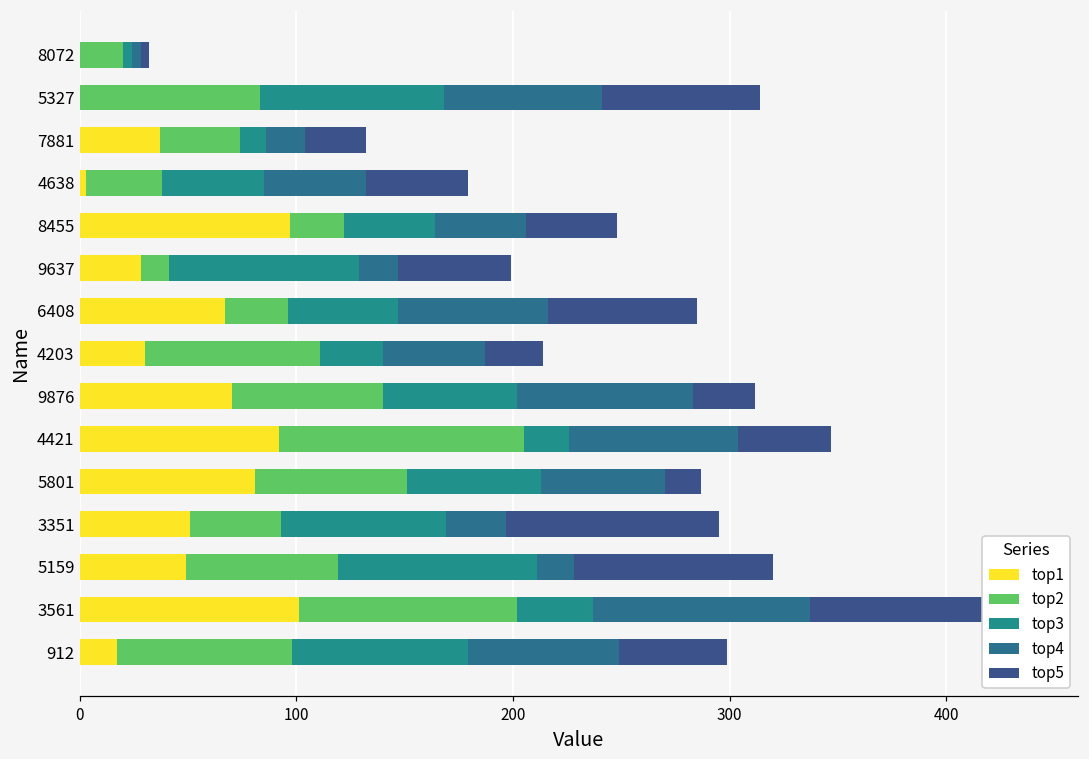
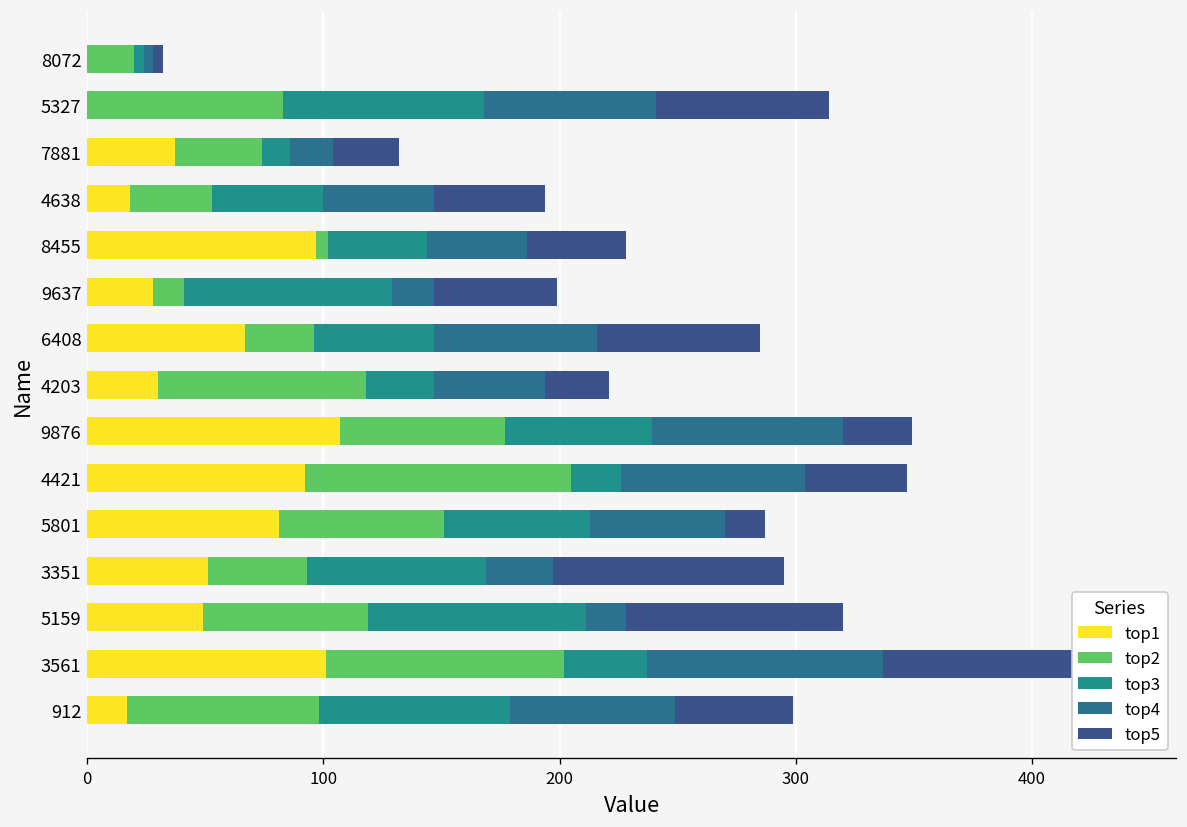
  {
    "top1": {
      "8072": 0,
      "5327": 0,
      "7881": 37,
-     "4638": 3,
+     "4638": 18,
      "8455": 97,
      "9637": 28,
      "6408": 67,
      "4203": 30,
-     "9876": 70,
+     "9876": 107,
      "4421": 92,
      "5801": 81,
      "3351": 51,
      "5159": 49,
      "3561": 101,
      "912": 17
    },
    "top2": {
      "8072": 20,
      "5327": 83,
      "7881": 37,
      "4638": 35,
-     "8455": 25,
+     "8455": 5,
      "9637": 13,
      "6408": 29,
-     "4203": 81,
+     "4203": 88,
      "9876": 70,
      "4421": 113,
      "5801": 70,
      "3351": 42,
      "5159": 70,
      "3561": 101,
      "912": 81
    }
  }
